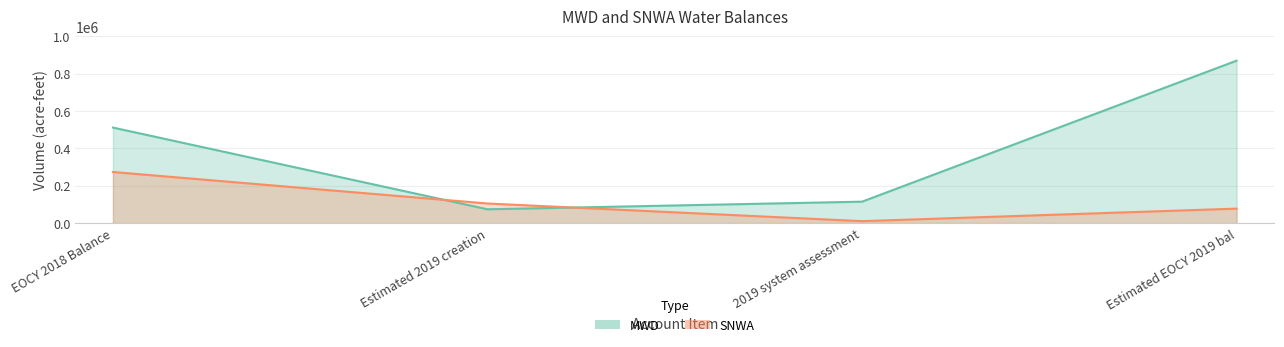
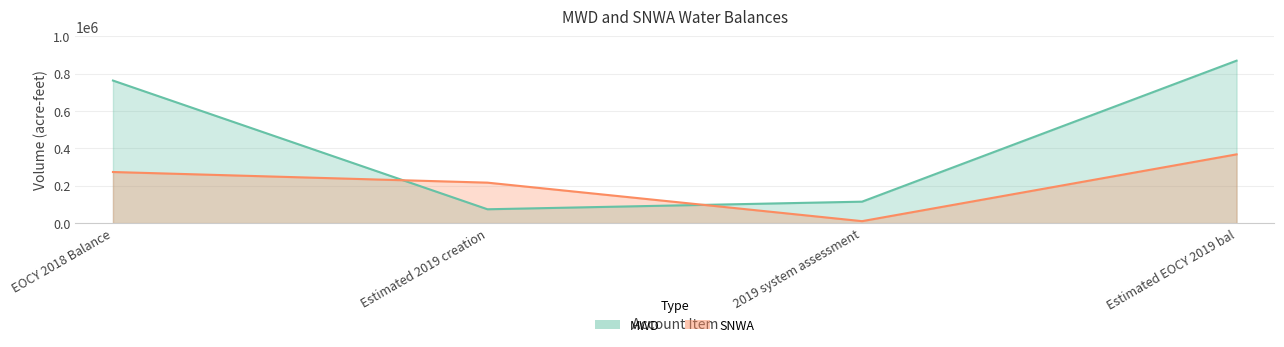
  {
    "MWD": {
-     "EOCY 2018 Balance": 510000,
+     "EOCY 2018 Balance": 760000,
      "Estimated 2019 creation": 70000,
      "2019 system assessment": 110000,
      "Estimated EOCY 2019 bal": 870000
    },
    "SNWA": {
      "EOCY 2018 Balance": 270000,
-     "Estimated 2019 creation": 110000,
+     "Estimated 2019 creation": 220000,
      "2019 system assessment": 10000,
-     "Estimated EOCY 2019 bal": 80000
+     "Estimated EOCY 2019 bal": 370000
    }
  }
